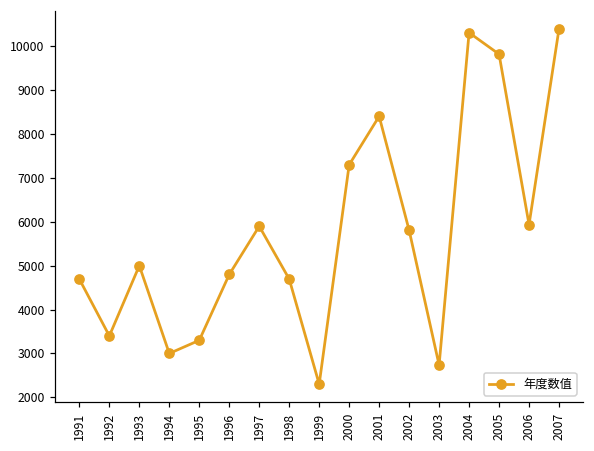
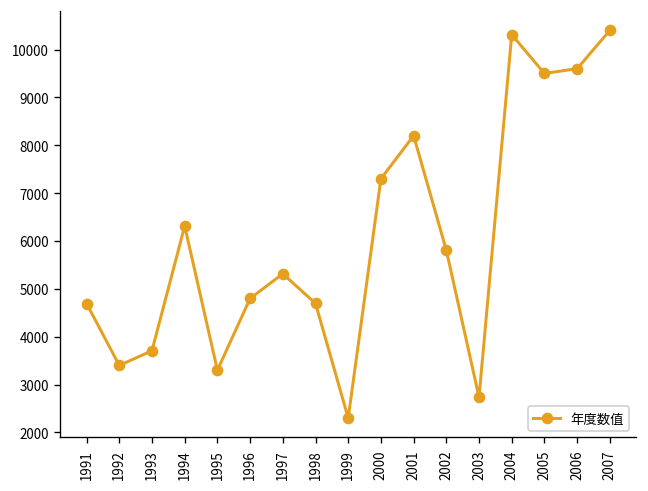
  {
    "1991": 4700,
    "1992": 3400,
-   "1993": 5000,
-   "1994": 3000,
+   "1993": 3700,
+   "1994": 6300,
    "1995": 3300,
    "1996": 4800,
-   "1997": 5900,
+   "1997": 5300,
    "1998": 4700,
    "1999": 2300,
    "2000": 7300,
-   "2001": 8400,
+   "2001": 8200,
    "2002": 5800,
    "2003": 2700,
    "2004": 10300,
-   "2005": 9800,
-   "2006": 5900,
+   "2005": 9500,
+   "2006": 9600,
    "2007": 10400
  }
